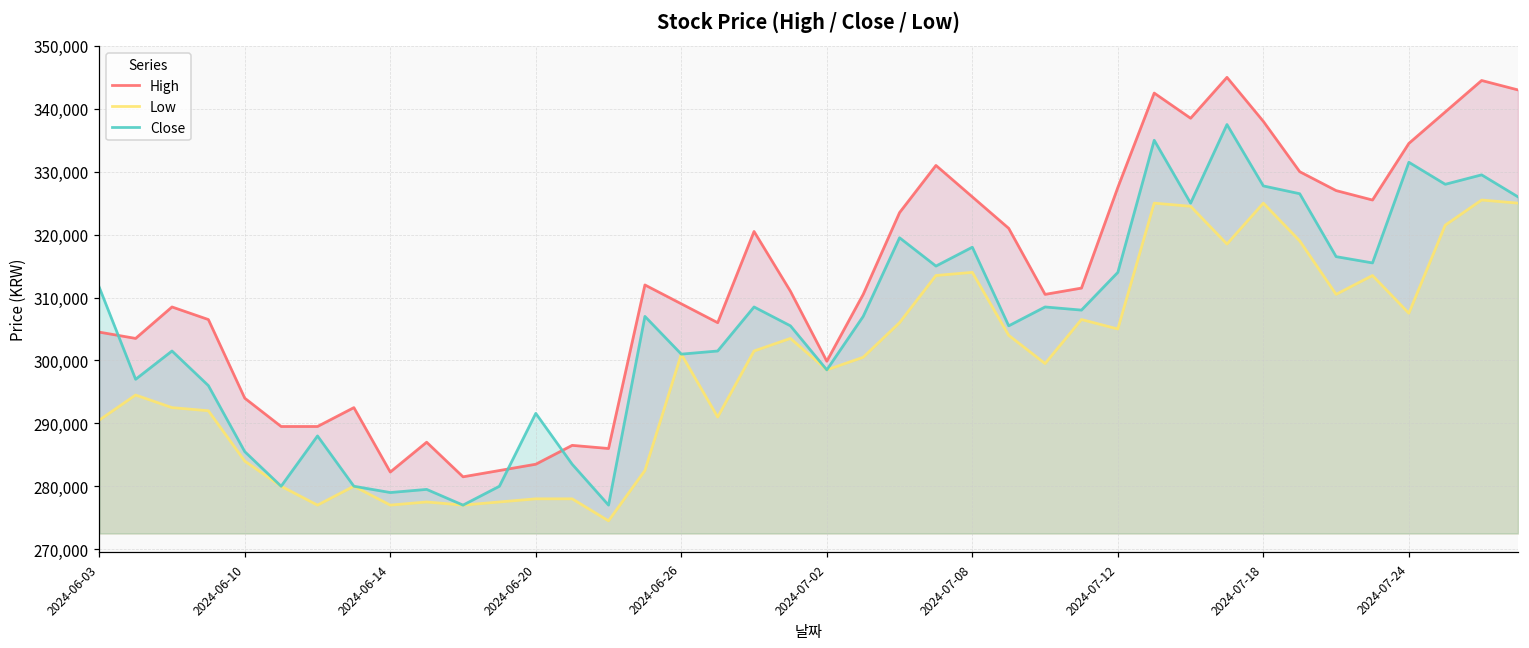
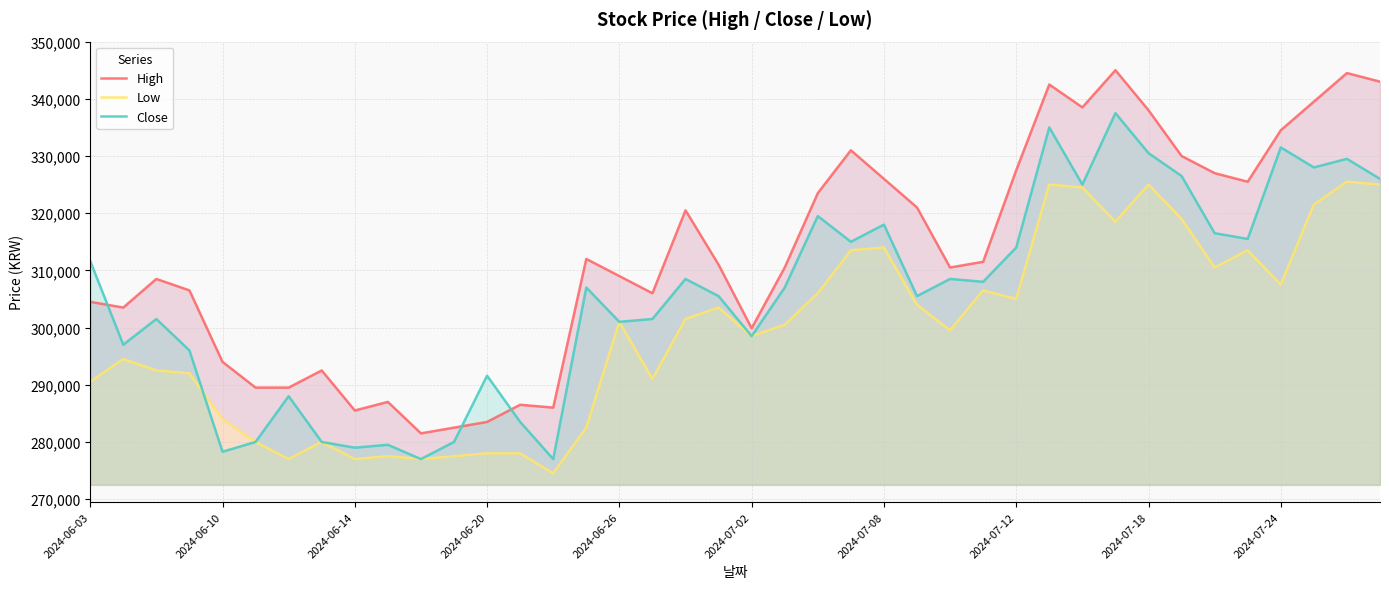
  {
    "High": {
      "2024-06-03": "305,000",
      "2024-06-10": "294,000",
-     "2024-06-14": "282,000",
+     "2024-06-14": "286,000",
      "2024-06-20": "284,000",
      "2024-06-26": "309,000",
      "2024-07-02": "300,000",
      "2024-07-08": "326,000",
      "2024-07-12": "328,000",
      "2024-07-18": "338,000",
      "2024-07-24": "335,000"
    },
    "Low": {
      "2024-06-03": "291,000",
      "2024-06-10": "284,000",
      "2024-06-14": "277,000",
      "2024-06-20": "278,000",
      "2024-07-08": "314,000",
      "2024-07-12": "305,000",
      "2024-07-18": "325,000",
      "2024-07-24": "308,000"
    },
    "Close": {
      "2024-06-03": "312,000",
-     "2024-06-10": "286,000",
+     "2024-06-10": "278,000",
      "2024-06-14": "279,000",
      "2024-06-20": "292,000",
      "2024-07-08": "318,000",
      "2024-07-12": "314,000",
-     "2024-07-18": "328,000",
+     "2024-07-18": "331,000",
      "2024-07-24": "332,000"
    }
  }
